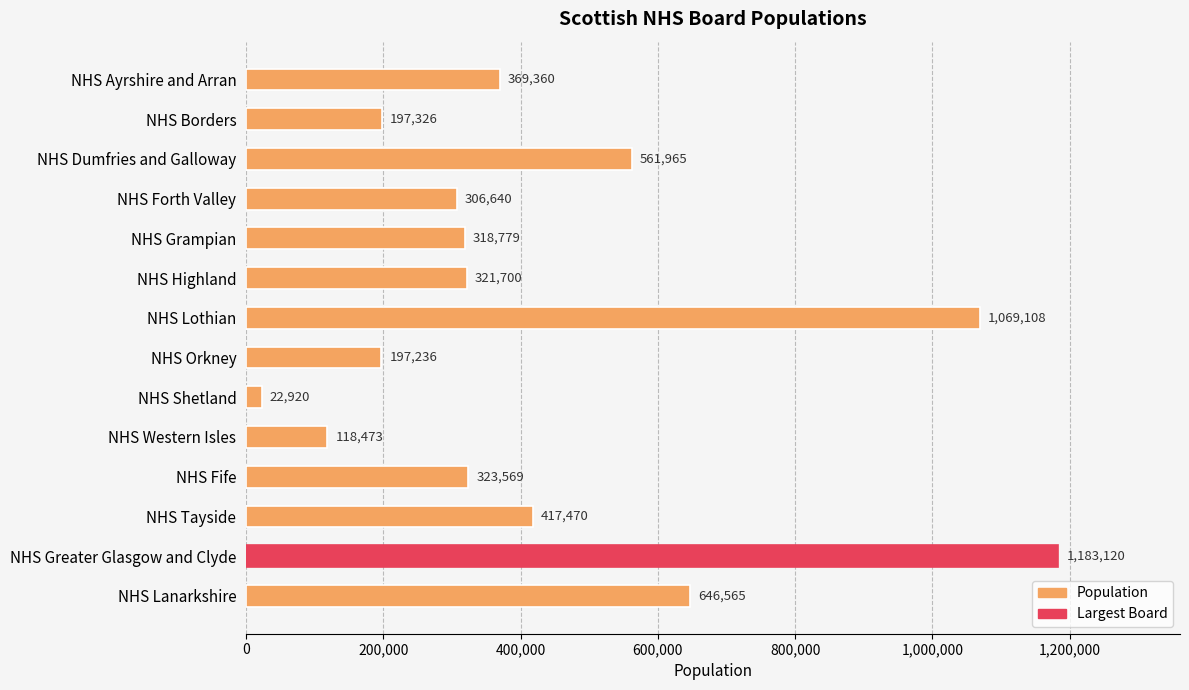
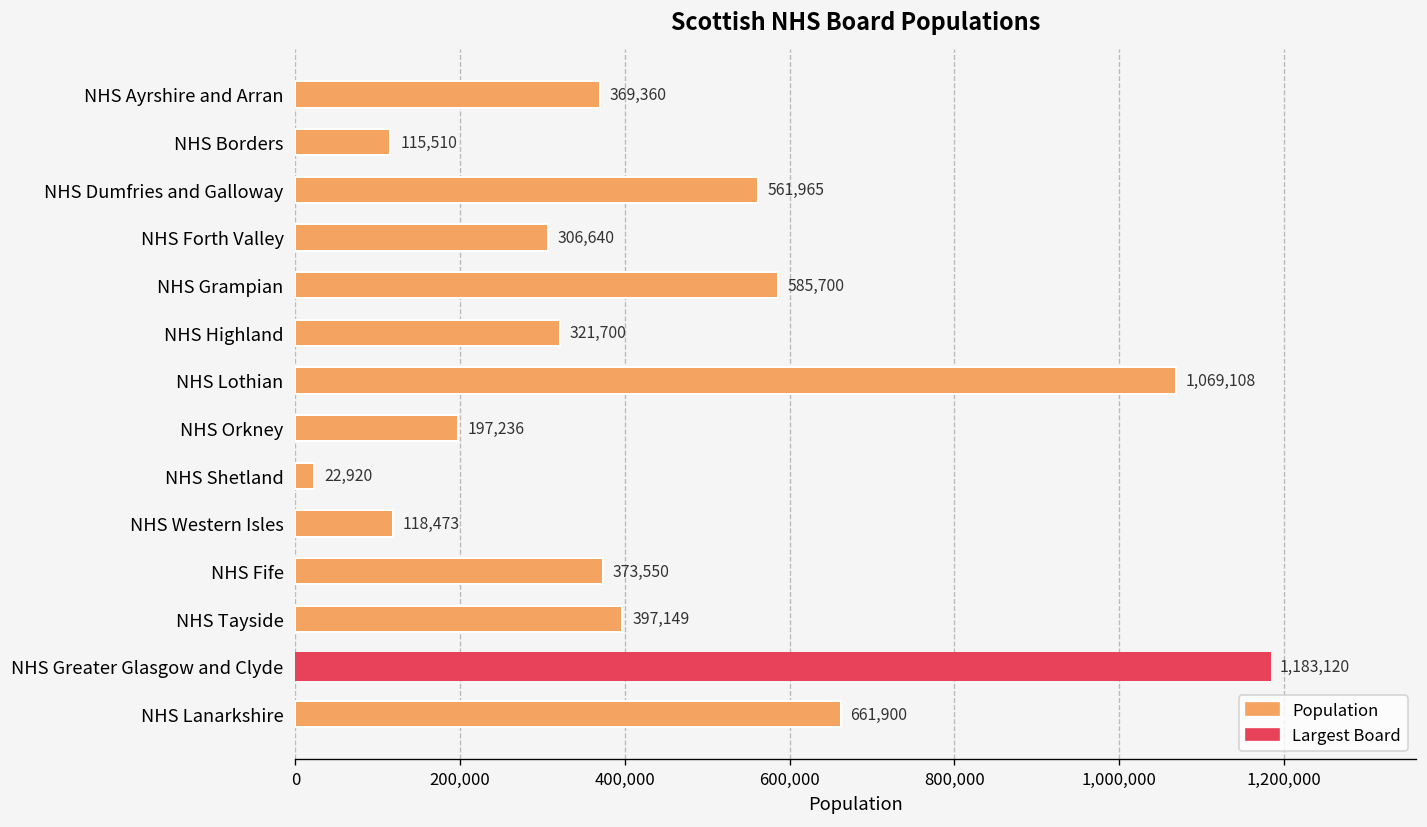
  {
    "NHS Ayrshire and Arran": "369,360",
-   "NHS Borders": "197,326",
+   "NHS Borders": "115,510",
    "NHS Dumfries and Galloway": "561,965",
    "NHS Forth Valley": "306,640",
-   "NHS Grampian": "318,779",
+   "NHS Grampian": "585,700",
    "NHS Highland": "321,700",
    "NHS Lothian": "1,069,108",
    "NHS Orkney": "197,236",
    "NHS Shetland": "22,920",
    "NHS Western Isles": "118,473",
-   "NHS Fife": "323,569",
-   "NHS Tayside": "417,470",
+   "NHS Fife": "373,550",
+   "NHS Tayside": "397,149",
    "NHS Greater Glasgow and Clyde": "1,183,120",
-   "NHS Lanarkshire": "646,565"
+   "NHS Lanarkshire": "661,900"
  }
